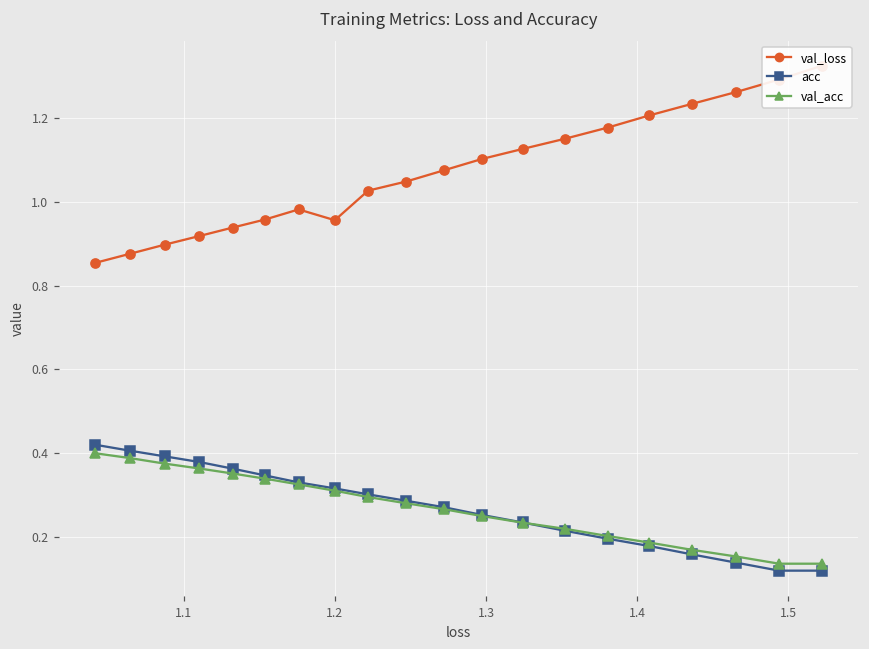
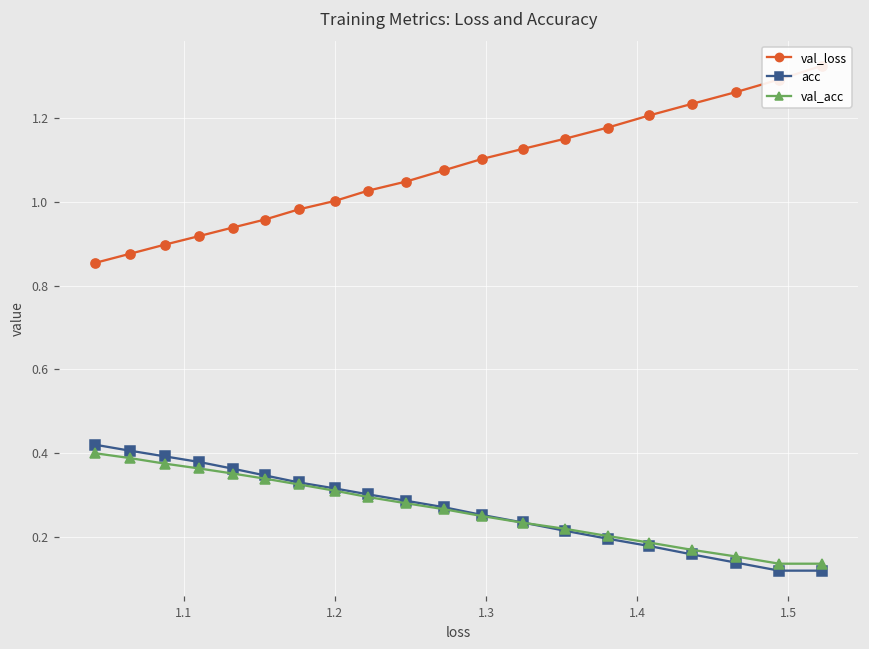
  {
    "val_loss": {
-     "1.2": 0.96
+     "1.2": 1.00
    }
  }
